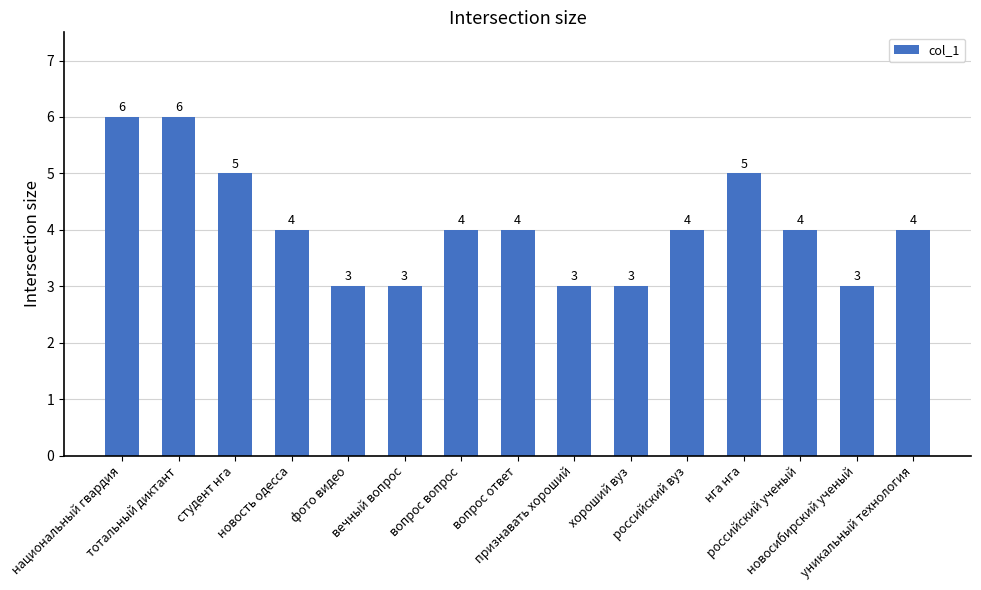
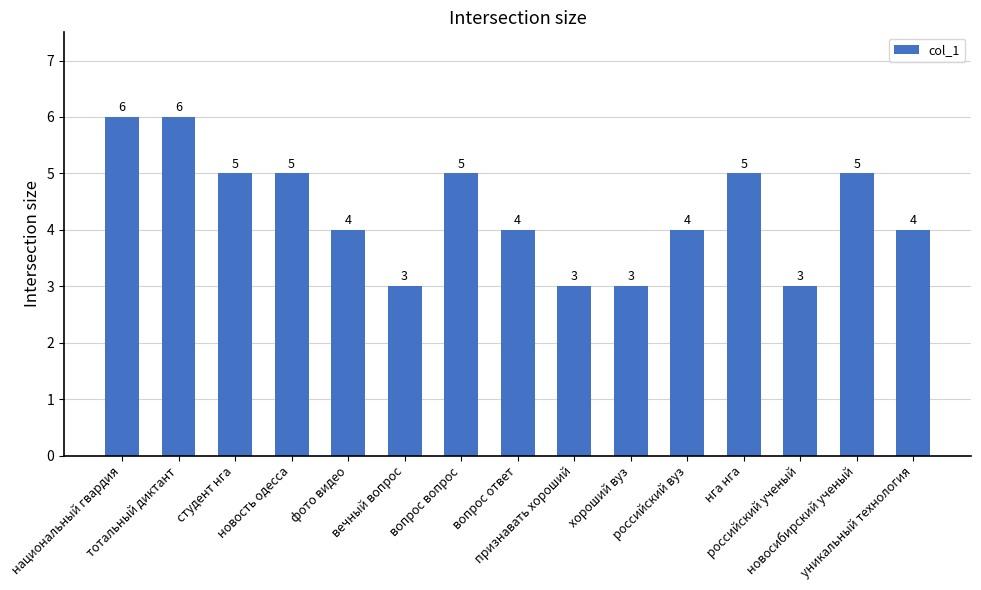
  {
    "национальный гвардия": 6,
    "тотальный диктант": 6,
    "студент нга": 5,
-   "новость одесса": 4,
-   "фото видео": 3,
+   "новость одесса": 5,
+   "фото видео": 4,
    "вечный вопрос": 3,
-   "вопрос вопрос": 4,
+   "вопрос вопрос": 5,
    "вопрос ответ": 4,
    "признавать хороший": 3,
    "хороший вуз": 3,
    "российский вуз": 4,
    "нга нга": 5,
-   "российский ученый": 4,
-   "новосибирский ученый": 3,
+   "российский ученый": 3,
+   "новосибирский ученый": 5,
    "уникальный технология": 4
  }
